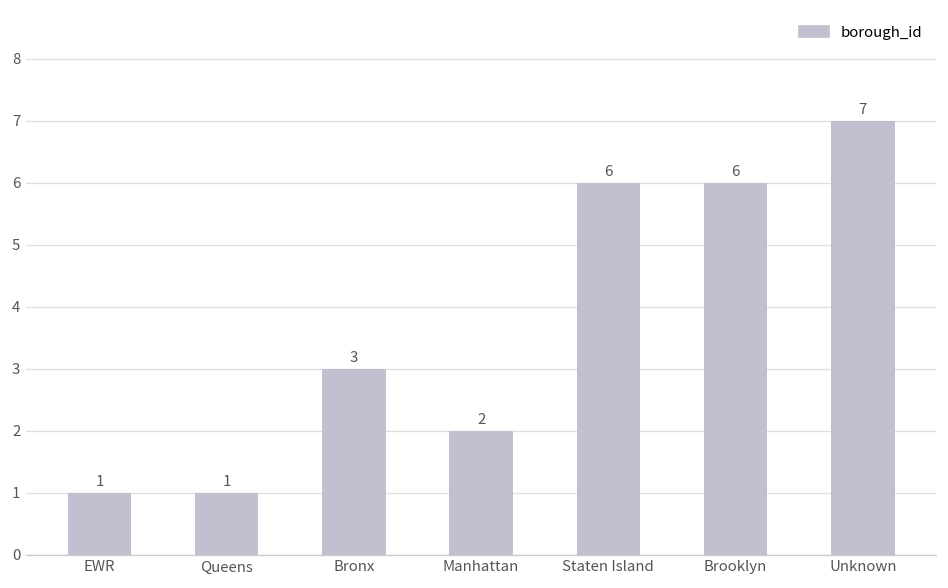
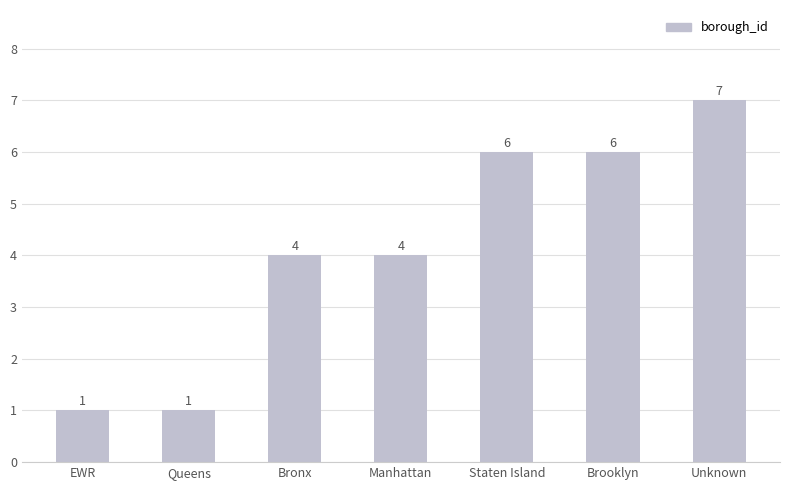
  {
    "EWR": 1,
    "Queens": 1,
-   "Bronx": 3,
-   "Manhattan": 2,
+   "Bronx": 4,
+   "Manhattan": 4,
    "Staten Island": 6,
    "Brooklyn": 6,
    "Unknown": 7
  }
